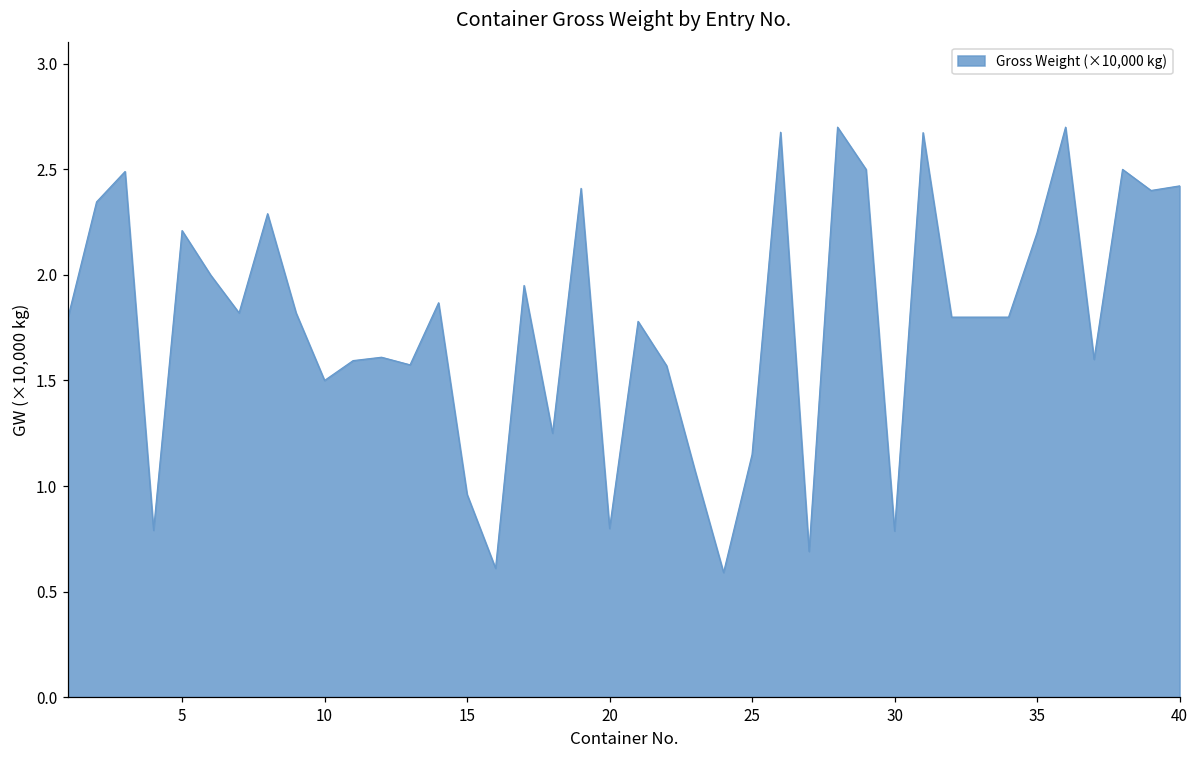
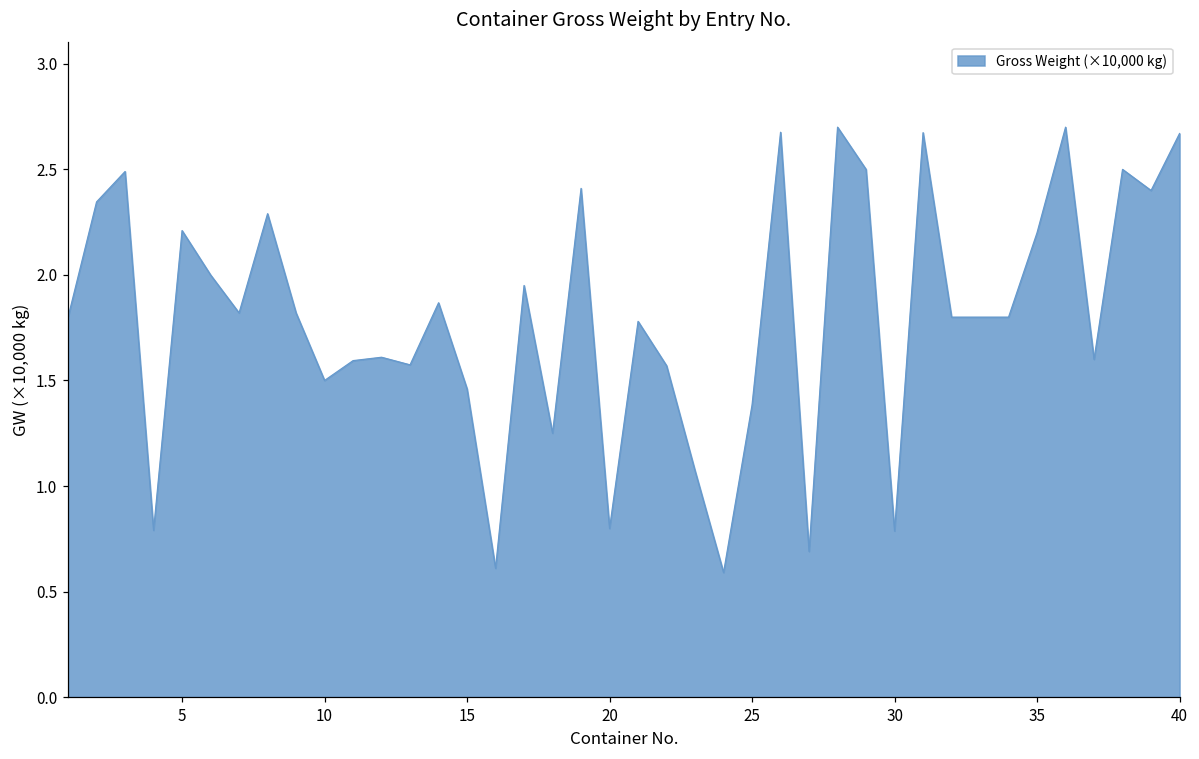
  {
    "5": 2.21,
    "10": 1.50,
-   "15": 0.96,
+   "15": 1.46,
    "20": 0.80,
-   "25": 1.15,
+   "25": 1.38,
    "30": 0.79,
    "35": 2.20,
-   "40": 2.42
+   "40": 2.67
  }
